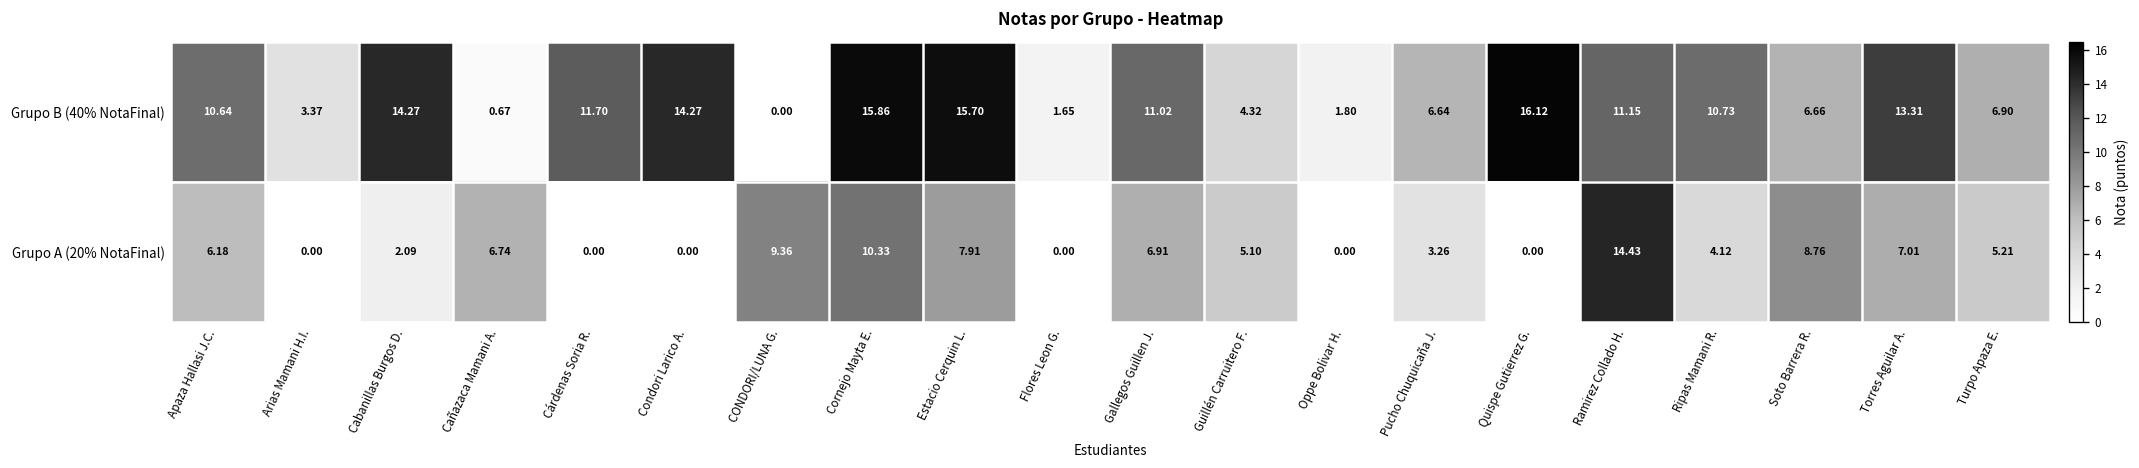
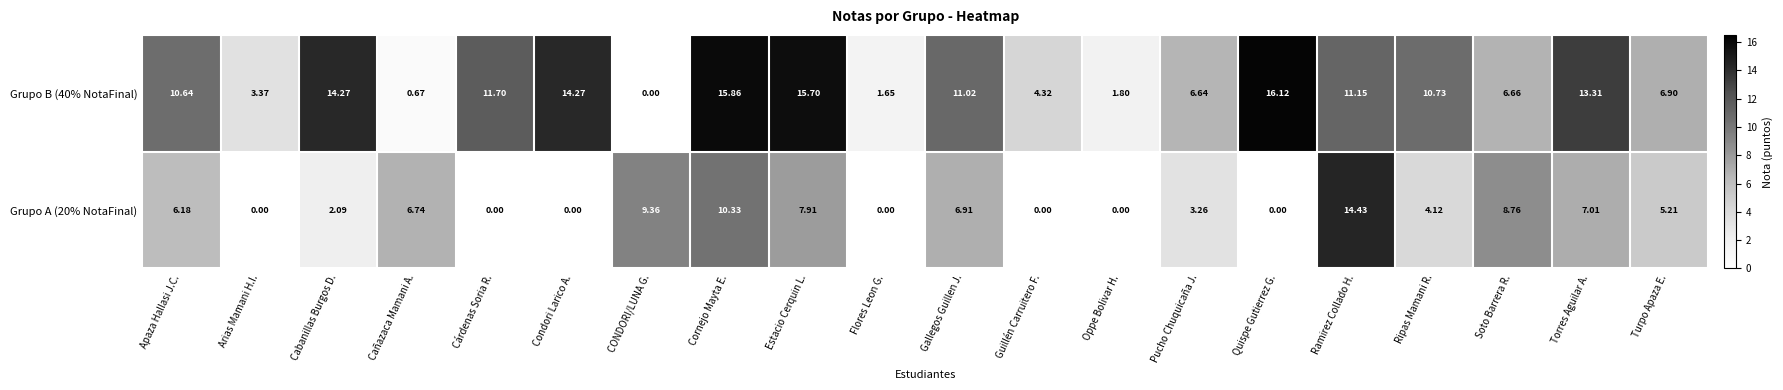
  {
    "Grupo B (40% NotaFinal)": {
      "Apaza Hallasi J.C.": 10.64,
      "Arias Mamani H.I.": 3.37,
      "Cabanillas Burgos D.": 14.27,
      "Cañazaca Mamani A.": 0.67,
      "Cárdenas Soria R.": 11.70,
      "Condori Larico A.": 14.27,
      "CONDORI/LUNA G.": 0.00,
      "Cornejo Mayta E.": 15.86,
      "Estacio Cerquin L.": 15.70,
      "Flores Leon G.": 1.65,
      "Gallegos Guillen J.": 11.02,
      "Guillén Carruitero F.": 4.32,
      "Oppe Bolivar H.": 1.80,
      "Pucho Chuquicaña J.": 6.64,
      "Quispe Gutierrez G.": 16.12,
      "Ramirez Collado H.": 11.15,
      "Ripas Mamani R.": 10.73,
      "Soto Barrera R.": 6.66,
      "Torres Aguilar A.": 13.31,
      "Turpo Apaza E.": 6.90
    },
    "Grupo A (20% NotaFinal)": {
      "Apaza Hallasi J.C.": 6.18,
      "Arias Mamani H.I.": 0.00,
      "Cabanillas Burgos D.": 2.09,
      "Cañazaca Mamani A.": 6.74,
      "Cárdenas Soria R.": 0.00,
      "Condori Larico A.": 0.00,
      "CONDORI/LUNA G.": 9.36,
      "Cornejo Mayta E.": 10.33,
      "Estacio Cerquin L.": 7.91,
      "Flores Leon G.": 0.00,
      "Gallegos Guillen J.": 6.91,
-     "Guillén Carruitero F.": 5.10,
+     "Guillén Carruitero F.": 0.00,
      "Oppe Bolivar H.": 0.00,
      "Pucho Chuquicaña J.": 3.26,
      "Quispe Gutierrez G.": 0.00,
      "Ramirez Collado H.": 14.43,
      "Ripas Mamani R.": 4.12,
      "Soto Barrera R.": 8.76,
      "Torres Aguilar A.": 7.01,
      "Turpo Apaza E.": 5.21
    }
  }
